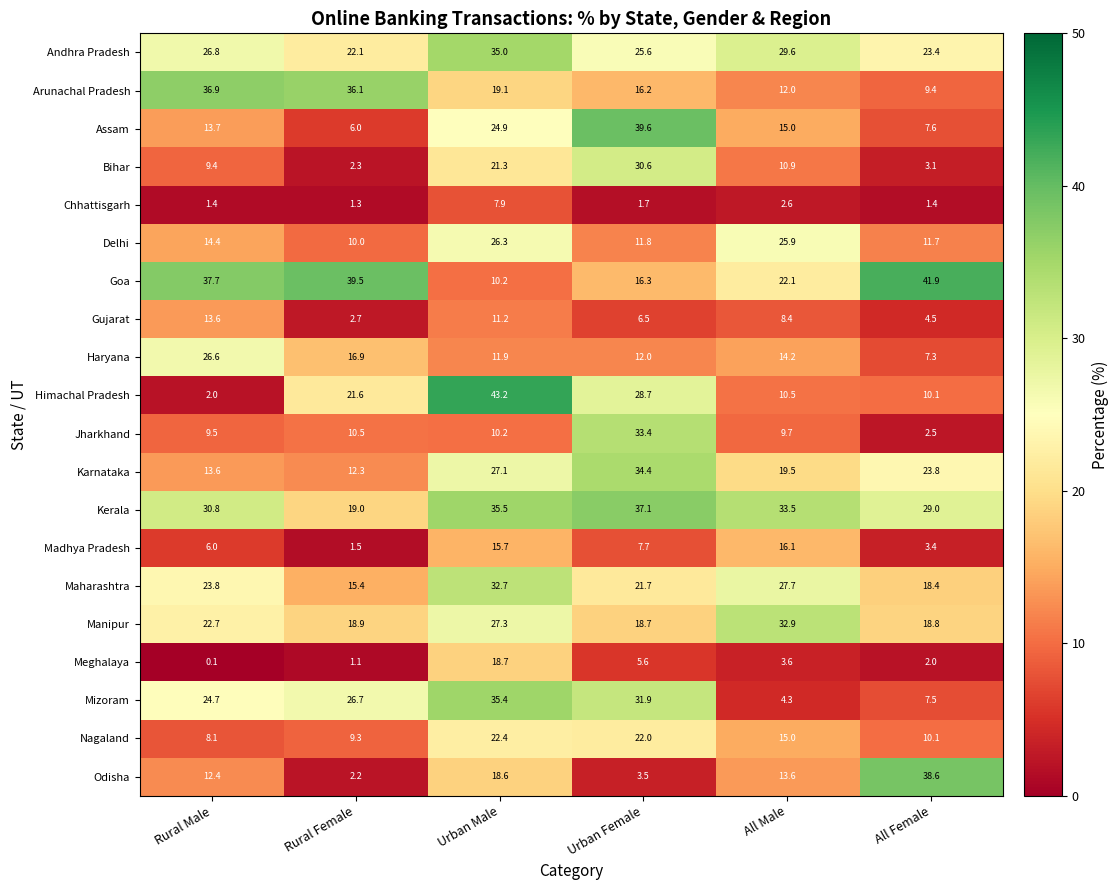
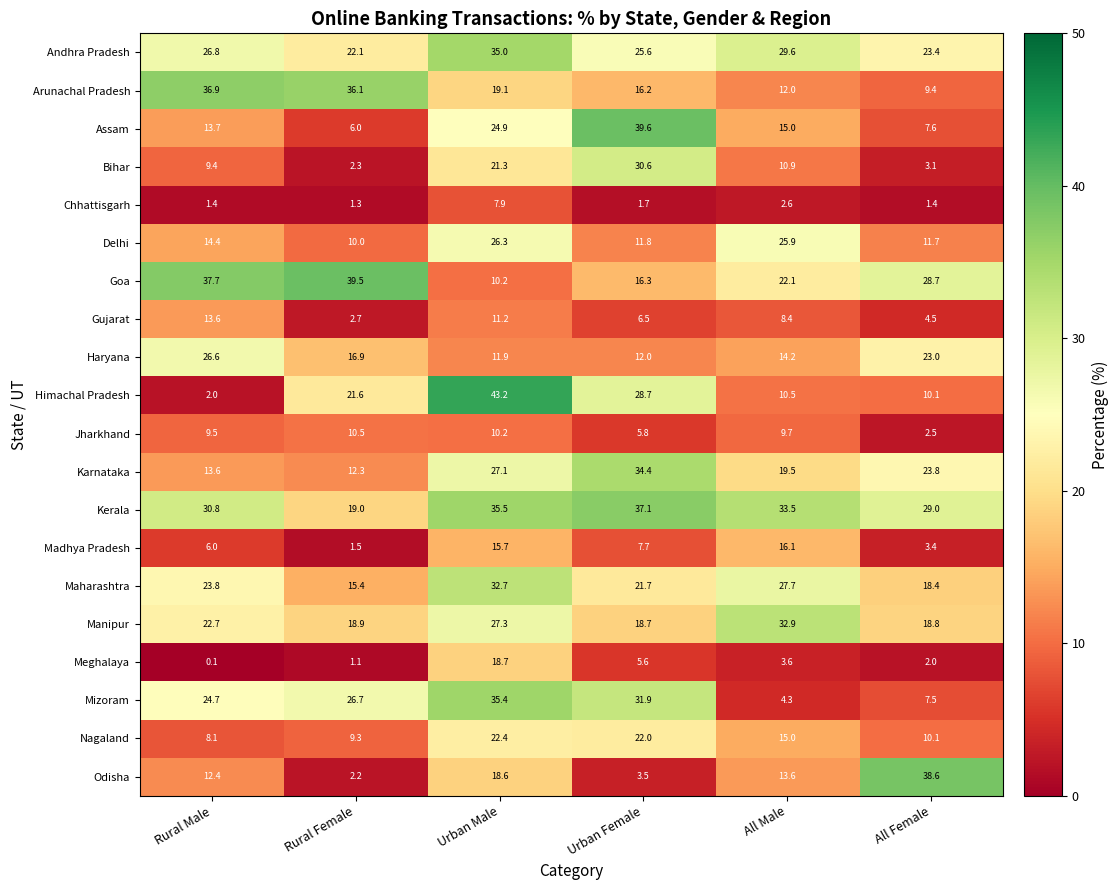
  {
    "Andhra Pradesh": {
      "Rural Male": 26.8,
      "Rural Female": 22.1,
      "Urban Male": 35.0,
      "Urban Female": 25.6,
      "All Male": 29.6,
      "All Female": 23.4
    },
    "Arunachal Pradesh": {
      "Rural Male": 36.9,
      "Rural Female": 36.1,
      "Urban Male": 19.1,
      "Urban Female": 16.2,
      "All Male": 12.0,
      "All Female": 9.4
    },
    "Assam": {
      "Rural Male": 13.7,
      "Rural Female": 6.0,
      "Urban Male": 24.9,
      "Urban Female": 39.6,
      "All Male": 15.0,
      "All Female": 7.6
    },
    "Bihar": {
      "Rural Male": 9.4,
      "Rural Female": 2.3,
      "Urban Male": 21.3,
      "Urban Female": 30.6,
      "All Male": 10.9,
      "All Female": 3.1
    },
    "Chhattisgarh": {
      "Rural Male": 1.4,
      "Rural Female": 1.3,
      "Urban Male": 7.9,
      "Urban Female": 1.7,
      "All Male": 2.6,
      "All Female": 1.4
    },
    "Delhi": {
      "Rural Male": 14.4,
      "Rural Female": 10.0,
      "Urban Male": 26.3,
      "Urban Female": 11.8,
      "All Male": 25.9,
      "All Female": 11.7
    },
    "Goa": {
      "Rural Male": 37.7,
      "Rural Female": 39.5,
      "Urban Male": 10.2,
      "Urban Female": 16.3,
      "All Male": 22.1,
-     "All Female": 41.9
+     "All Female": 28.7
    },
    "Gujarat": {
      "Rural Male": 13.6,
      "Rural Female": 2.7,
      "Urban Male": 11.2,
      "Urban Female": 6.5,
      "All Male": 8.4,
      "All Female": 4.5
    },
    "Haryana": {
      "Rural Male": 26.6,
      "Rural Female": 16.9,
      "Urban Male": 11.9,
      "Urban Female": 12.0,
      "All Male": 14.2,
-     "All Female": 7.3
+     "All Female": 23.0
    },
    "Himachal Pradesh": {
      "Rural Male": 2.0,
      "Rural Female": 21.6,
      "Urban Male": 43.2,
      "Urban Female": 28.7,
      "All Male": 10.5,
      "All Female": 10.1
    },
    "Jharkhand": {
      "Rural Male": 9.5,
      "Rural Female": 10.5,
      "Urban Male": 10.2,
-     "Urban Female": 33.4,
+     "Urban Female": 5.8,
      "All Male": 9.7,
      "All Female": 2.5
    },
    "Karnataka": {
      "Rural Male": 13.6,
      "Rural Female": 12.3,
      "Urban Male": 27.1,
      "Urban Female": 34.4,
      "All Male": 19.5,
      "All Female": 23.8
    },
    "Kerala": {
      "Rural Male": 30.8,
      "Rural Female": 19.0,
      "Urban Male": 35.5,
      "Urban Female": 37.1,
      "All Male": 33.5,
      "All Female": 29.0
    },
    "Madhya Pradesh": {
      "Rural Male": 6.0,
      "Rural Female": 1.5,
      "Urban Male": 15.7,
      "Urban Female": 7.7,
      "All Male": 16.1,
      "All Female": 3.4
    },
    "Maharashtra": {
      "Rural Male": 23.8,
      "Rural Female": 15.4,
      "Urban Male": 32.7,
      "Urban Female": 21.7,
      "All Male": 27.7,
      "All Female": 18.4
    },
    "Manipur": {
      "Rural Male": 22.7,
      "Rural Female": 18.9,
      "Urban Male": 27.3,
      "Urban Female": 18.7,
      "All Male": 32.9,
      "All Female": 18.8
    },
    "Meghalaya": {
      "Rural Male": 0.1,
      "Rural Female": 1.1,
      "Urban Male": 18.7,
      "Urban Female": 5.6,
      "All Male": 3.6,
      "All Female": 2.0
    },
    "Mizoram": {
      "Rural Male": 24.7,
      "Rural Female": 26.7,
      "Urban Male": 35.4,
      "Urban Female": 31.9,
      "All Male": 4.3,
      "All Female": 7.5
    },
    "Nagaland": {
      "Rural Male": 8.1,
      "Rural Female": 9.3,
      "Urban Male": 22.4,
      "Urban Female": 22.0,
      "All Male": 15.0,
      "All Female": 10.1
    },
    "Odisha": {
      "Rural Male": 12.4,
      "Rural Female": 2.2,
      "Urban Male": 18.6,
      "Urban Female": 3.5,
      "All Male": 13.6,
      "All Female": 38.6
    }
  }
